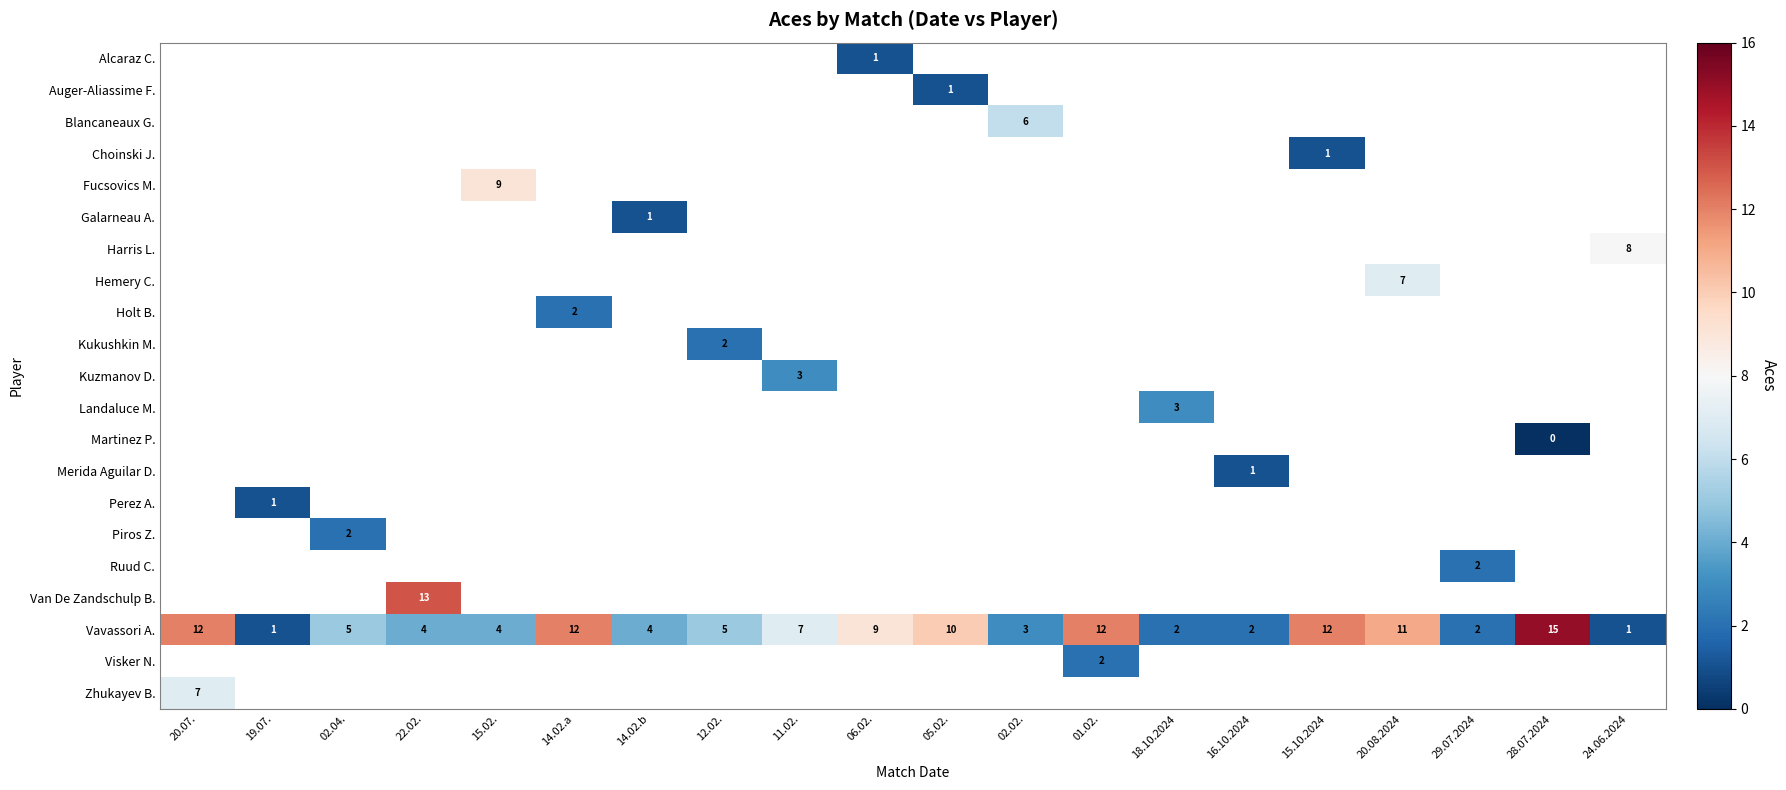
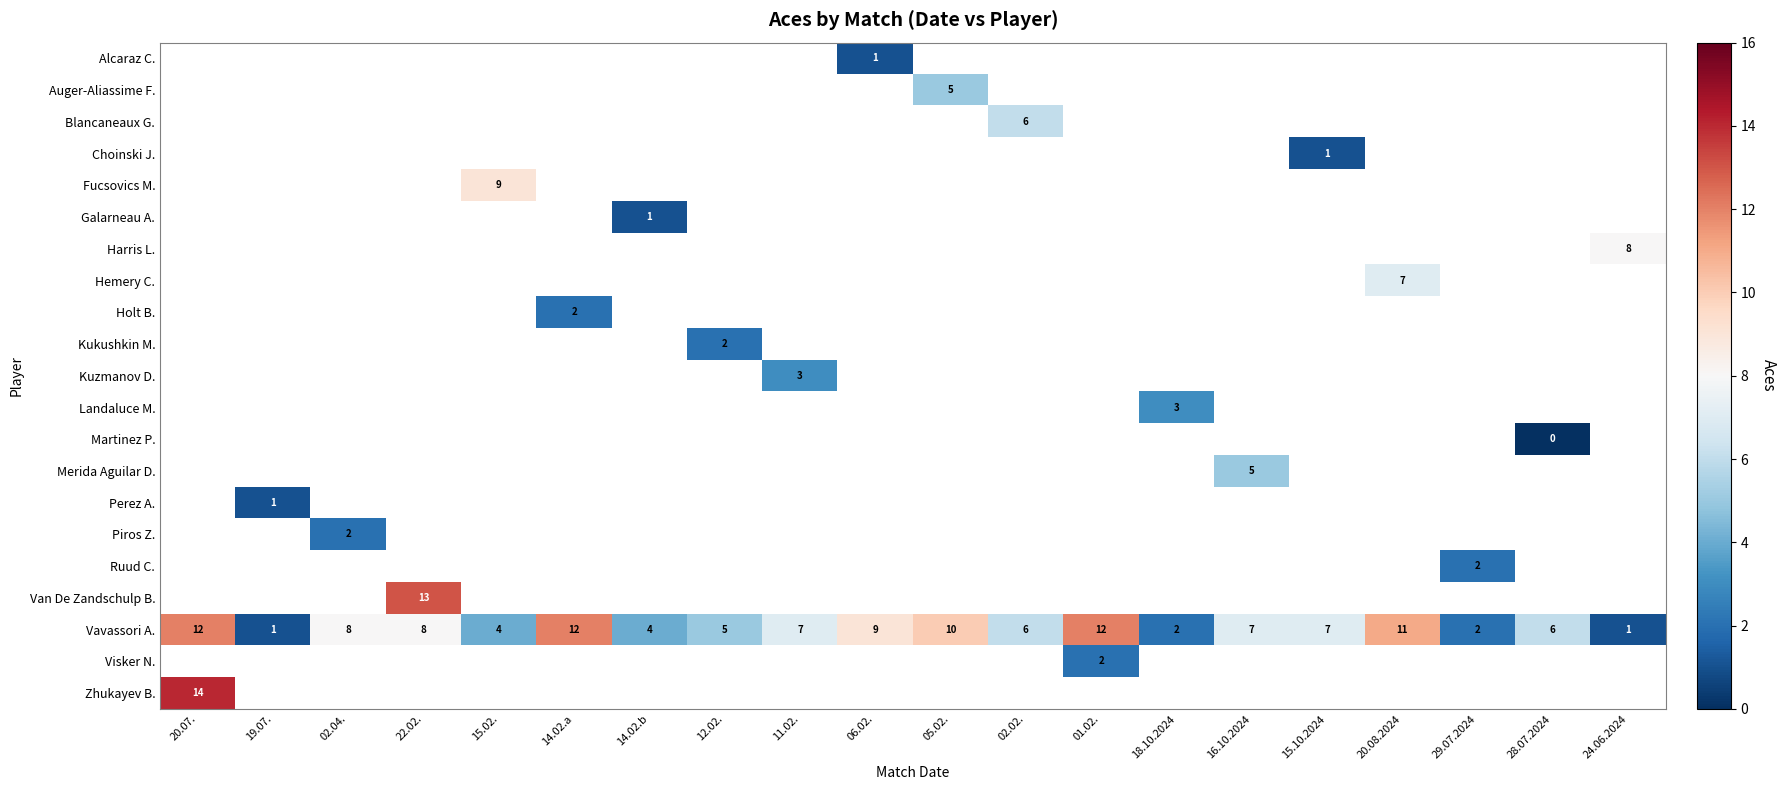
  {
    "Alcaraz C.": {
      "06.02.": 1
    },
    "Auger-Aliassime F.": {
-     "05.02.": 1
+     "05.02.": 5
    },
    "Blancaneaux G.": {
      "02.02.": 6
    },
    "Choinski J.": {
      "15.10.2024": 1
    },
    "Fucsovics M.": {
      "15.02.": 9
    },
    "Galarneau A.": {
      "14.02.b": 1
    },
    "Harris L.": {
      "24.06.2024": 8
    },
    "Hemery C.": {
      "20.08.2024": 7
    },
    "Holt B.": {
      "14.02.a": 2
    },
    "Kukushkin M.": {
      "12.02.": 2
    },
    "Kuzmanov D.": {
      "11.02.": 3
    },
    "Landaluce M.": {
      "18.10.2024": 3
    },
    "Martinez P.": {
      "28.07.2024": 0
    },
    "Merida Aguilar D.": {
-     "16.10.2024": 1
+     "16.10.2024": 5
    },
    "Perez A.": {
      "19.07.": 1
    },
    "Piros Z.": {
      "02.04.": 2
    },
    "Ruud C.": {
      "29.07.2024": 2
    },
    "Van De Zandschulp B.": {
      "22.02.": 13
    },
    "Vavassori A.": {
      "20.07.": 12,
      "19.07.": 1,
-     "02.04.": 5,
-     "22.02.": 4,
+     "02.04.": 8,
+     "22.02.": 8,
      "15.02.": 4,
      "14.02.a": 12,
      "14.02.b": 4,
      "12.02.": 5,
      "11.02.": 7,
      "06.02.": 9,
      "05.02.": 10,
-     "02.02.": 3,
+     "02.02.": 6,
      "01.02.": 12,
      "18.10.2024": 2,
-     "16.10.2024": 2,
-     "15.10.2024": 12,
+     "16.10.2024": 7,
+     "15.10.2024": 7,
      "20.08.2024": 11,
      "29.07.2024": 2,
-     "28.07.2024": 15,
+     "28.07.2024": 6,
      "24.06.2024": 1
    },
    "Visker N.": {
      "01.02.": 2
    },
    "Zhukayev B.": {
-     "20.07.": 7
+     "20.07.": 14
    }
  }
